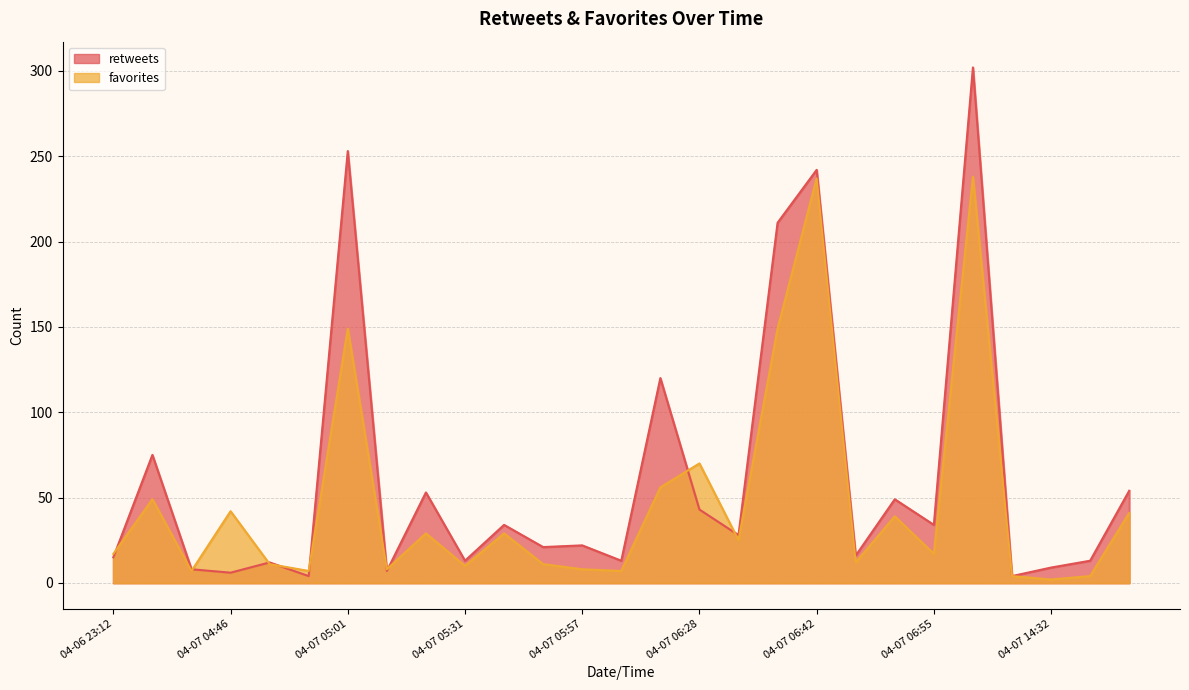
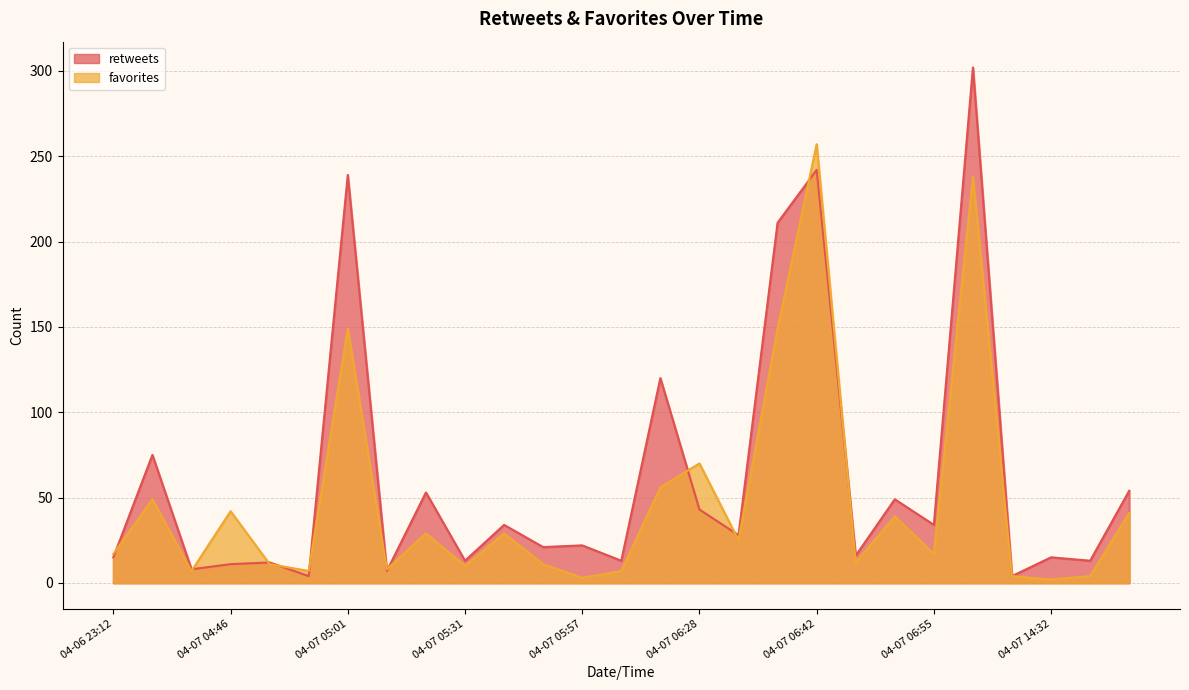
  {
    "retweets": {
      "04-06 23:12": 15,
-     "04-07 04:46": 6,
-     "04-07 05:01": 253,
+     "04-07 04:46": 11,
+     "04-07 05:01": 239,
      "04-07 05:31": 13,
      "04-07 05:57": 22,
      "04-07 06:28": 43,
      "04-07 06:42": 242,
      "04-07 06:55": 34,
-     "04-07 14:32": 9
+     "04-07 14:32": 15
    },
    "favorites": {
      "04-06 23:12": 17,
      "04-07 04:46": 42,
      "04-07 05:01": 149,
      "04-07 05:31": 10,
-     "04-07 05:57": 8,
+     "04-07 05:57": 3,
      "04-07 06:28": 70,
-     "04-07 06:42": 237,
+     "04-07 06:42": 257,
      "04-07 06:55": 17,
      "04-07 14:32": 2
    }
  }
